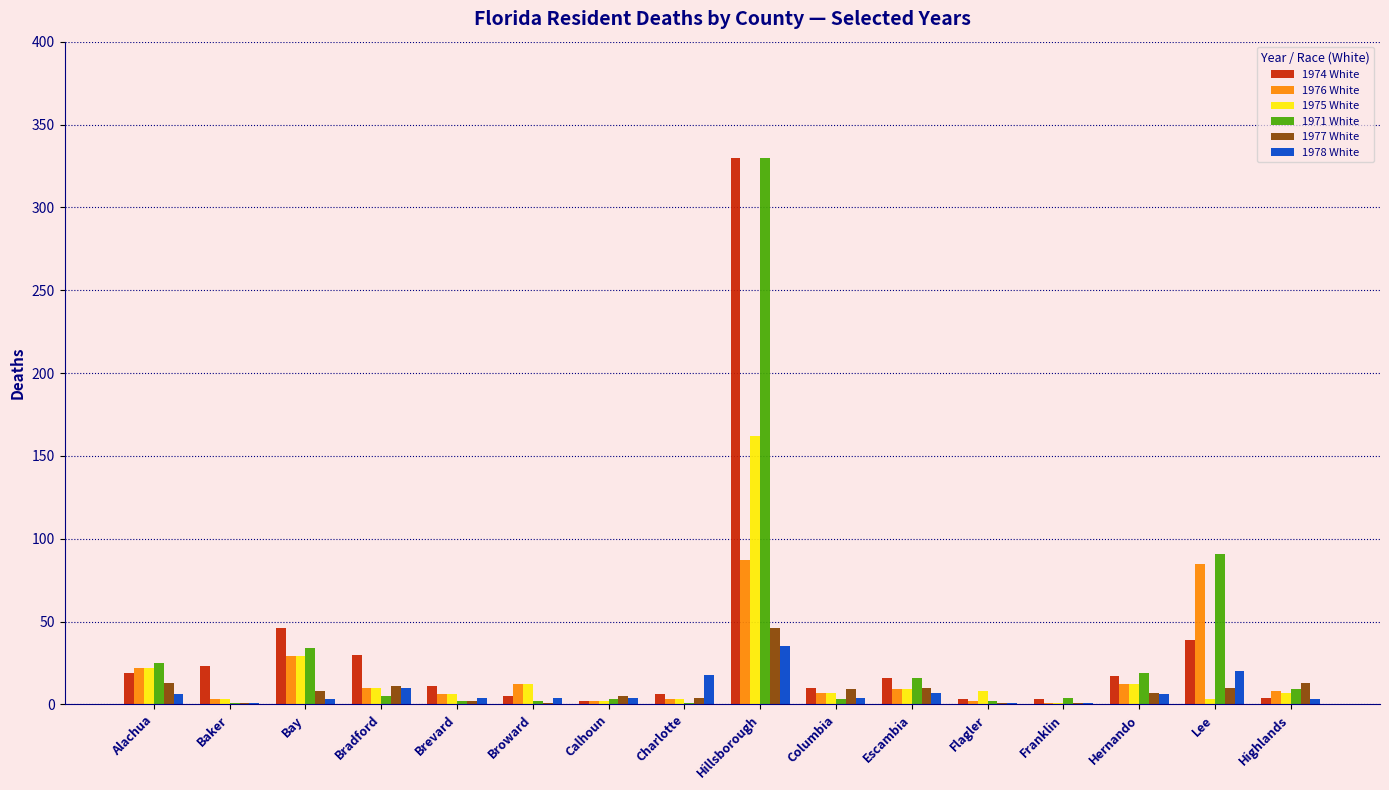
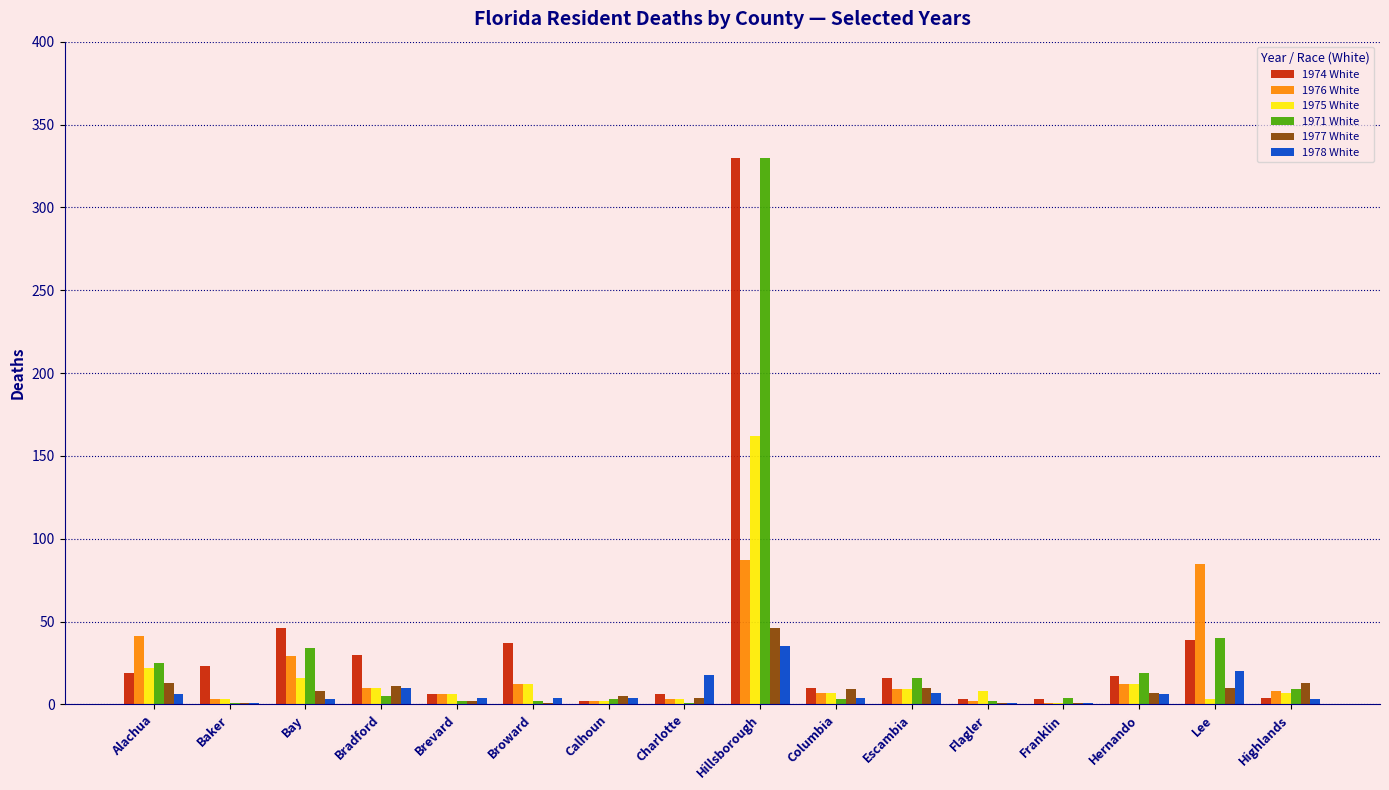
  {
    "1974 White": {
      "Alachua": 19,
      "Baker": 23,
      "Bay": 46,
      "Bradford": 30,
-     "Brevard": 11,
-     "Broward": 5,
+     "Brevard": 6,
+     "Broward": 37,
      "Calhoun": 2,
      "Charlotte": 6,
      "Hillsborough": 330,
      "Columbia": 10,
      "Escambia": 16,
      "Flagler": 3,
      "Franklin": 3,
      "Hernando": 17,
      "Lee": 39,
      "Highlands": 4
    },
    "1976 White": {
-     "Alachua": 22,
+     "Alachua": 41,
      "Baker": 3,
      "Bay": 29,
      "Bradford": 10,
      "Brevard": 6,
      "Broward": 12,
      "Calhoun": 2,
      "Charlotte": 3,
      "Hillsborough": 87,
      "Columbia": 7,
      "Escambia": 9,
      "Flagler": 2,
      "Hernando": 12,
      "Lee": 85,
      "Highlands": 8
    },
    "1975 White": {
      "Alachua": 22,
      "Baker": 3,
-     "Bay": 29,
+     "Bay": 16,
      "Bradford": 10,
      "Brevard": 6,
      "Broward": 12,
      "Calhoun": 2,
      "Charlotte": 3,
      "Hillsborough": 162,
      "Columbia": 7,
      "Escambia": 9,
      "Flagler": 8,
      "Hernando": 12,
      "Lee": 3,
      "Highlands": 7
    },
    "1971 White": {
      "Alachua": 25,
      "Bay": 34,
      "Bradford": 5,
      "Brevard": 2,
      "Broward": 2,
      "Calhoun": 3,
      "Hillsborough": 330,
      "Columbia": 3,
      "Escambia": 16,
      "Flagler": 2,
      "Franklin": 4,
      "Hernando": 19,
-     "Lee": 91,
+     "Lee": 40,
      "Highlands": 9
    },
    "1977 White": {
      "Alachua": 13,
      "Bay": 8,
      "Bradford": 11,
      "Brevard": 2,
      "Calhoun": 5,
      "Charlotte": 4,
      "Hillsborough": 46,
      "Columbia": 9,
      "Escambia": 10,
      "Hernando": 7,
      "Lee": 10,
      "Highlands": 13
    },
    "1978 White": {
      "Alachua": 6,
      "Bay": 3,
      "Bradford": 10,
      "Brevard": 4,
      "Broward": 4,
      "Calhoun": 4,
      "Charlotte": 18,
      "Hillsborough": 35,
      "Columbia": 4,
      "Escambia": 7,
      "Hernando": 6,
      "Lee": 20,
      "Highlands": 3
    }
  }
